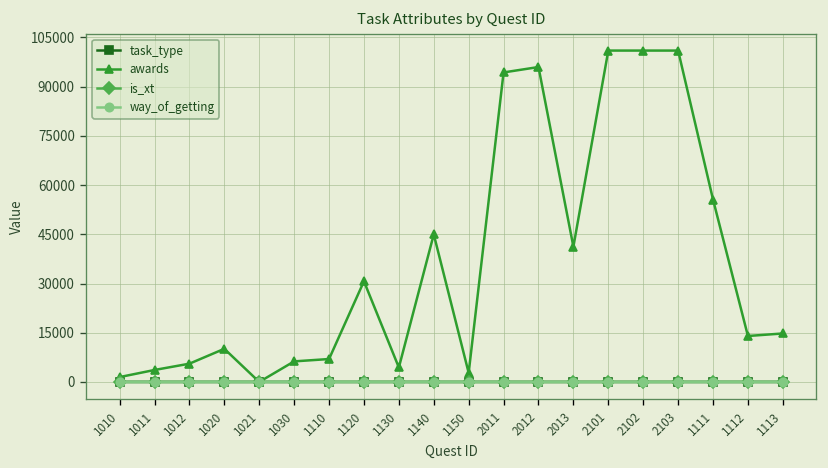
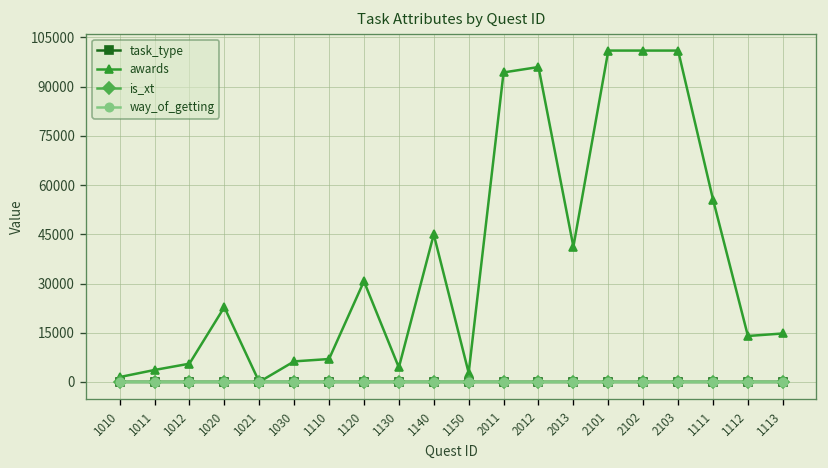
  {
    "way_of_getting": {
      "1010": 0,
      "1011": 0,
      "1012": 0,
      "1020": 0,
      "1030": 0,
      "1110": 0,
      "1120": 0,
      "1130": 0,
      "1140": 0,
      "1150": 0,
      "2011": 0,
      "2012": 0,
      "2013": 0,
      "2101": 0,
      "2102": 0,
      "2103": 0,
      "1111": 0,
      "1112": 0,
      "1113": 0
    },
    "awards": {
      "1010": 1000,
      "1011": 4000,
      "1012": 6000,
-     "1020": 10000,
+     "1020": 23000,
      "1030": 6000,
      "1110": 7000,
      "1120": 31000,
      "1130": 4000,
      "1140": 45000,
      "1150": 3000,
      "2011": 94000,
      "2012": 96000,
      "2013": 41000,
      "2101": 101000,
      "2102": 101000,
      "2103": 101000,
      "1111": 56000,
      "1112": 14000,
      "1113": 15000
    }
  }
